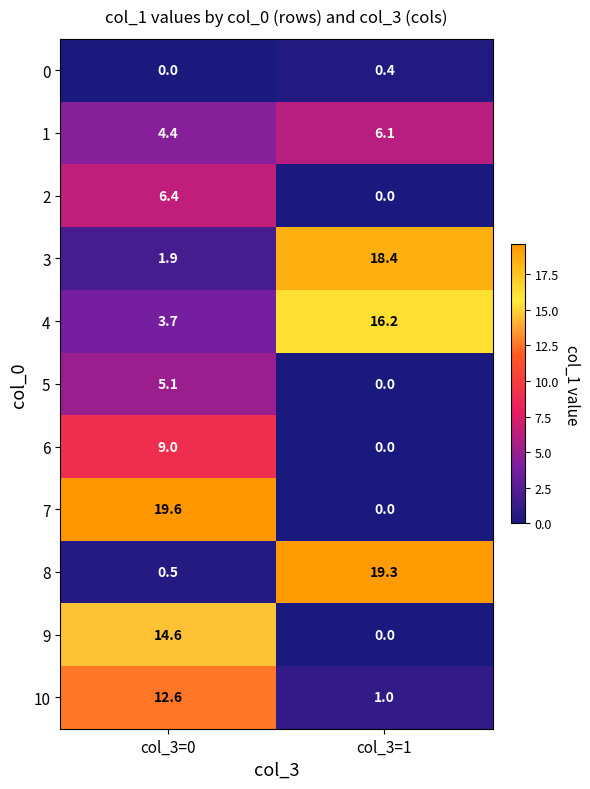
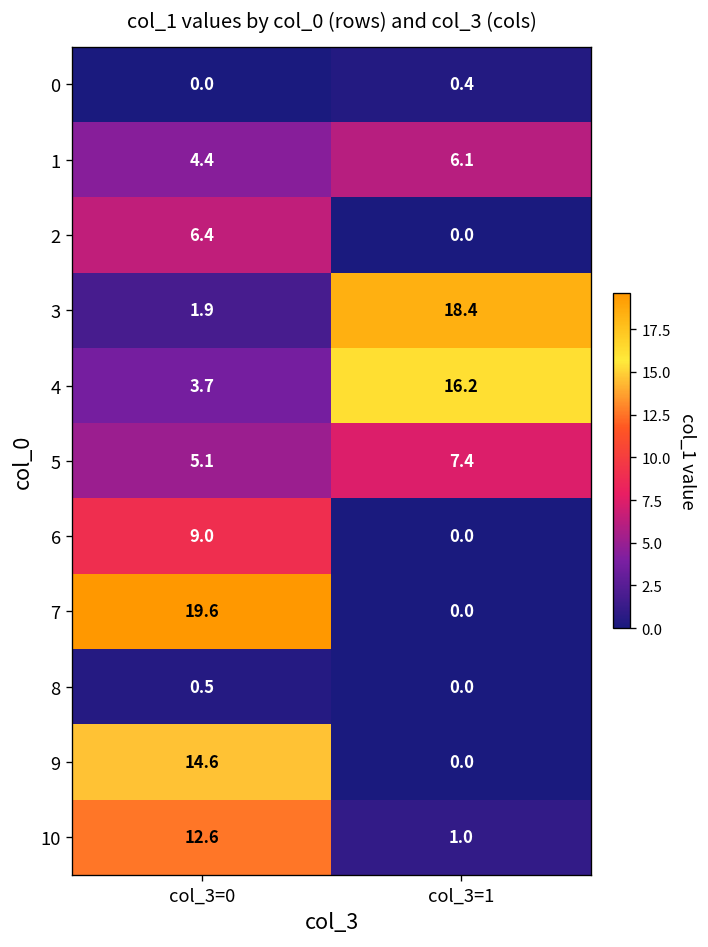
  {
    "0": {
      "col_3=0": 0.0,
      "col_3=1": 0.4
    },
    "1": {
      "col_3=0": 4.4,
      "col_3=1": 6.1
    },
    "2": {
      "col_3=0": 6.4,
      "col_3=1": 0.0
    },
    "3": {
      "col_3=0": 1.9,
      "col_3=1": 18.4
    },
    "4": {
      "col_3=0": 3.7,
      "col_3=1": 16.2
    },
    "5": {
      "col_3=0": 5.1,
-     "col_3=1": 0.0
+     "col_3=1": 7.4
    },
    "6": {
      "col_3=0": 9.0,
      "col_3=1": 0.0
    },
    "7": {
      "col_3=0": 19.6,
      "col_3=1": 0.0
    },
    "8": {
      "col_3=0": 0.5,
-     "col_3=1": 19.3
+     "col_3=1": 0.0
    },
    "9": {
      "col_3=0": 14.6,
      "col_3=1": 0.0
    },
    "10": {
      "col_3=0": 12.6,
      "col_3=1": 1.0
    }
  }
